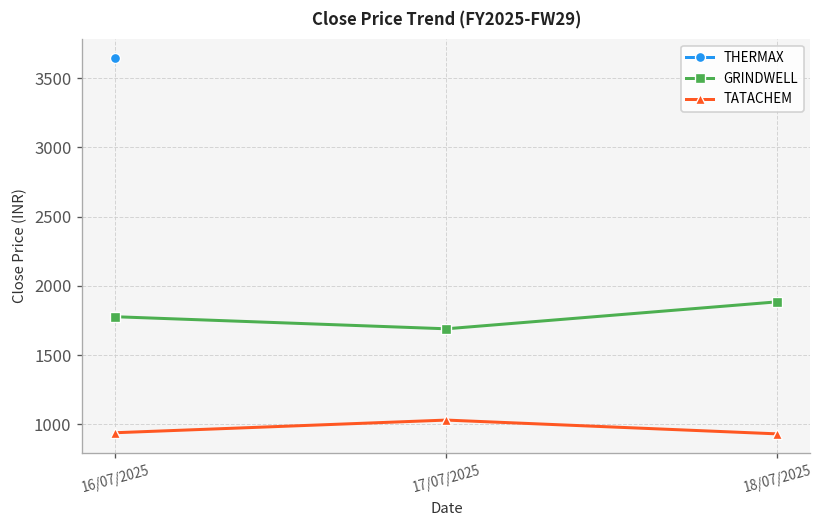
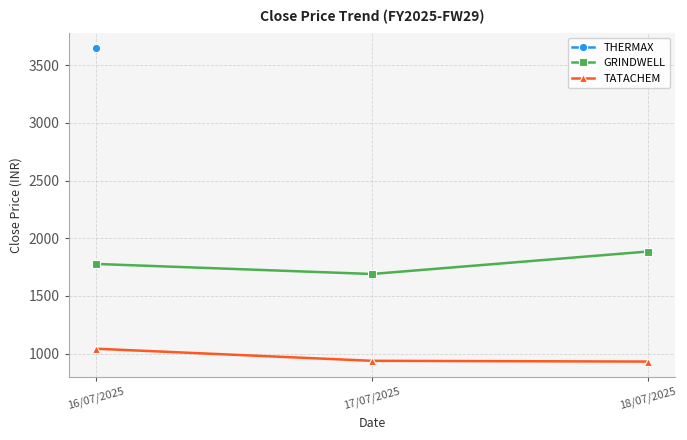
  {
    "THERMAX": {
      "16/07/2025": 3650
    },
    "GRINDWELL": {
      "16/07/2025": 1780,
      "17/07/2025": 1690,
      "18/07/2025": 1880
    },
    "TATACHEM": {
-     "16/07/2025": 940,
-     "17/07/2025": 1030,
+     "16/07/2025": 1040,
+     "17/07/2025": 940,
      "18/07/2025": 930
    }
  }
